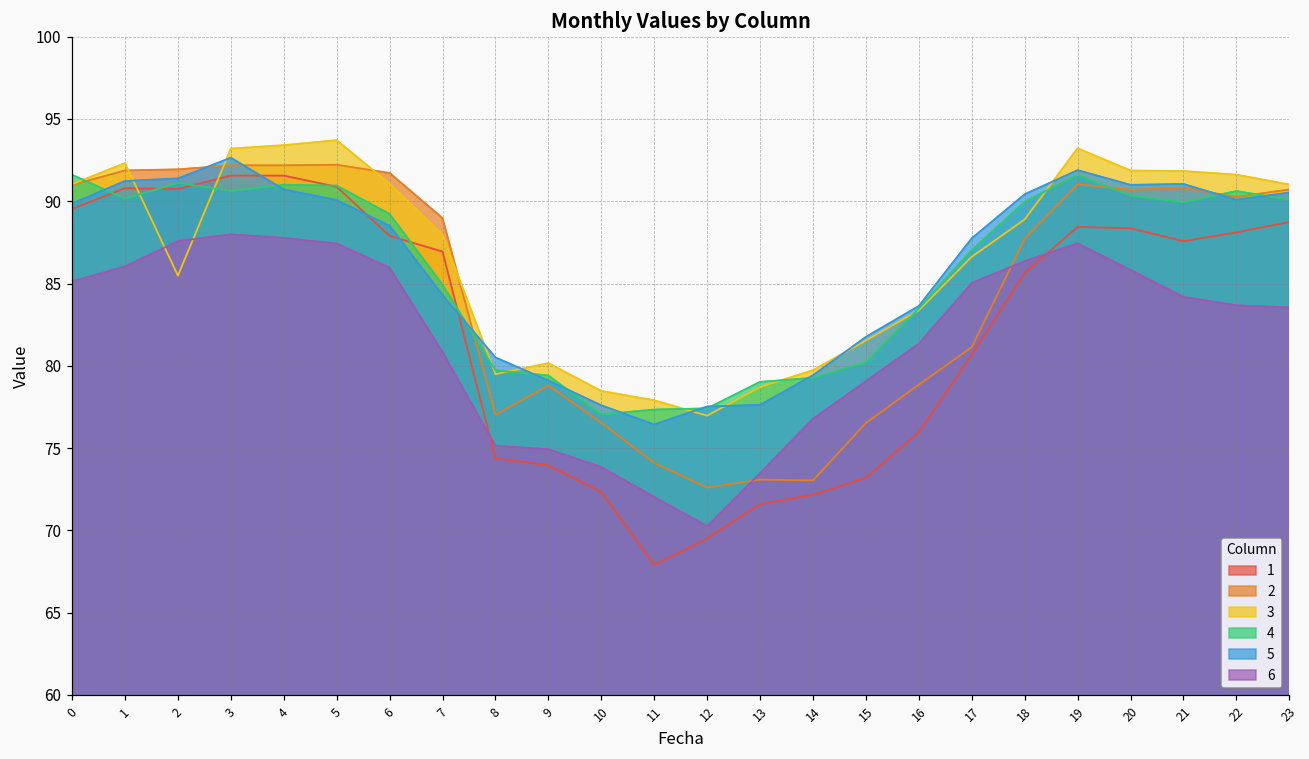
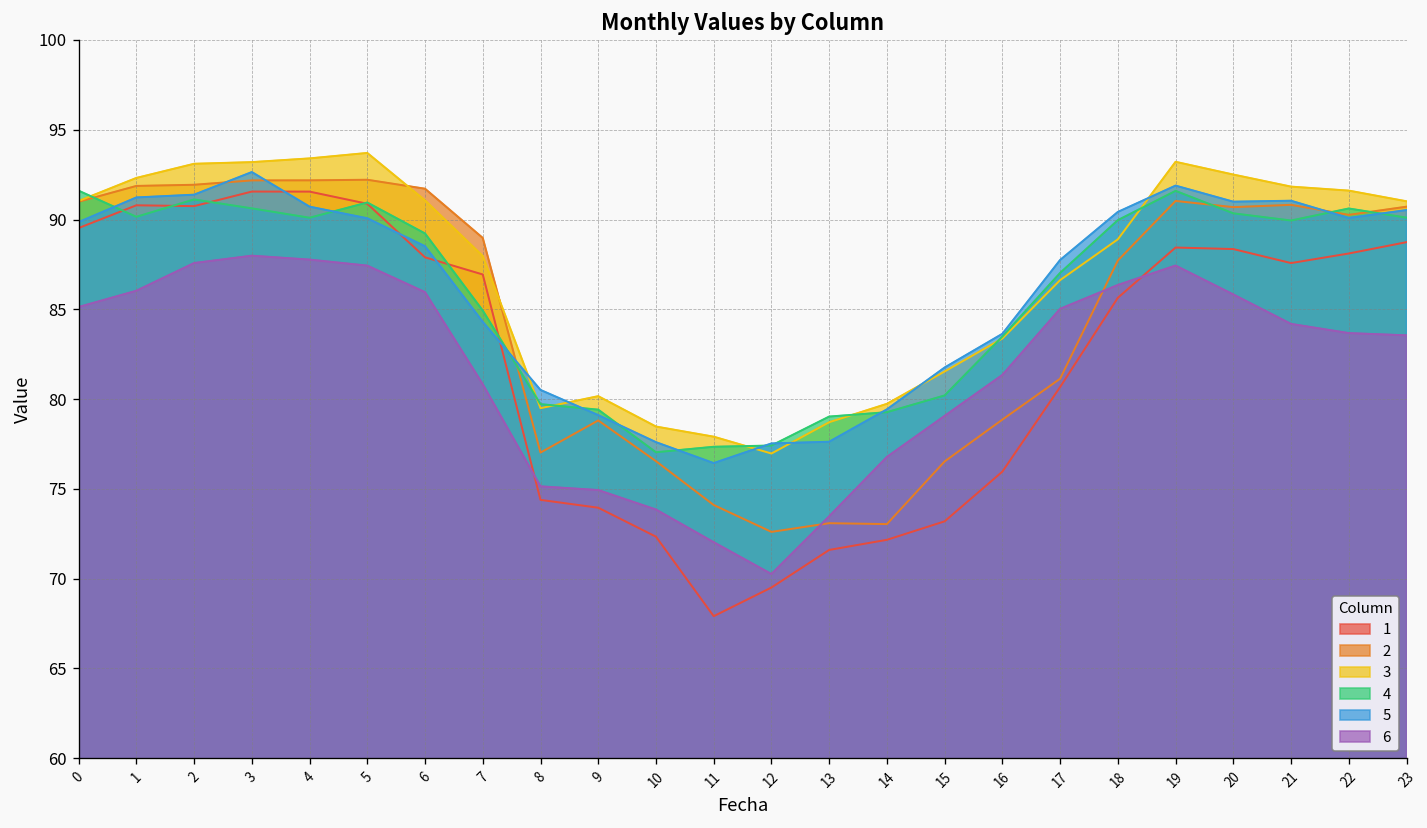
  {
    "3": {
      "1": 92.3,
-     "2": 85.5,
+     "2": 93.1,
      "3": 93.2,
      "4": 93.4,
      "5": 93.7,
      "6": 91.1,
      "7": 88.0,
      "8": 79.5,
      "9": 80.2,
      "10": 78.5,
      "11": 77.9,
      "12": 77.0,
      "13": 78.7,
      "14": 79.7,
      "15": 81.5,
      "17": 86.6,
      "18": 88.9,
      "19": 93.2,
-     "20": 91.9,
+     "20": 92.5,
      "21": 91.8,
      "22": 91.6,
      "23": 91.0
    },
    "4": {
      "0": 91.6,
      "1": 90.2,
      "2": 91.1,
      "3": 90.6,
-     "4": 91.0,
+     "4": 90.1,
      "6": 89.2,
      "7": 84.9,
      "8": 79.7,
      "9": 79.4,
      "10": 77.0,
      "11": 77.3,
      "13": 79.0,
      "15": 80.2,
      "17": 87.0,
      "18": 90.0,
      "19": 91.6,
      "20": 90.3,
      "21": 89.9,
      "22": 90.6,
      "23": 90.1
    },
    "5": {
      "0": 89.9,
      "1": 91.2,
      "2": 91.4,
      "3": 92.6,
      "4": 90.7,
      "5": 90.1,
      "6": 88.5,
      "7": 84.3,
      "8": 80.5,
      "9": 79.1,
      "10": 77.6,
      "11": 76.4,
      "13": 77.6,
      "15": 81.8,
      "17": 87.7,
      "18": 90.4,
      "19": 91.9,
      "20": 91.0,
      "21": 91.0,
      "22": 90.1,
      "23": 90.5
    },
    "6": {
      "0": 85.1,
      "1": 86.0,
      "2": 87.6,
      "3": 88.0,
      "4": 87.8,
      "5": 87.4,
      "6": 86.0,
      "7": 80.8,
      "8": 75.1,
      "9": 74.9,
      "10": 73.8,
      "11": 72.0,
      "12": 70.3,
      "13": 73.5,
      "14": 76.8,
      "15": 79.1,
      "16": 81.3,
      "17": 85.0,
      "18": 86.4,
      "19": 87.4,
      "20": 85.8,
      "21": 84.2,
      "22": 83.7,
      "23": 83.6
    }
  }
